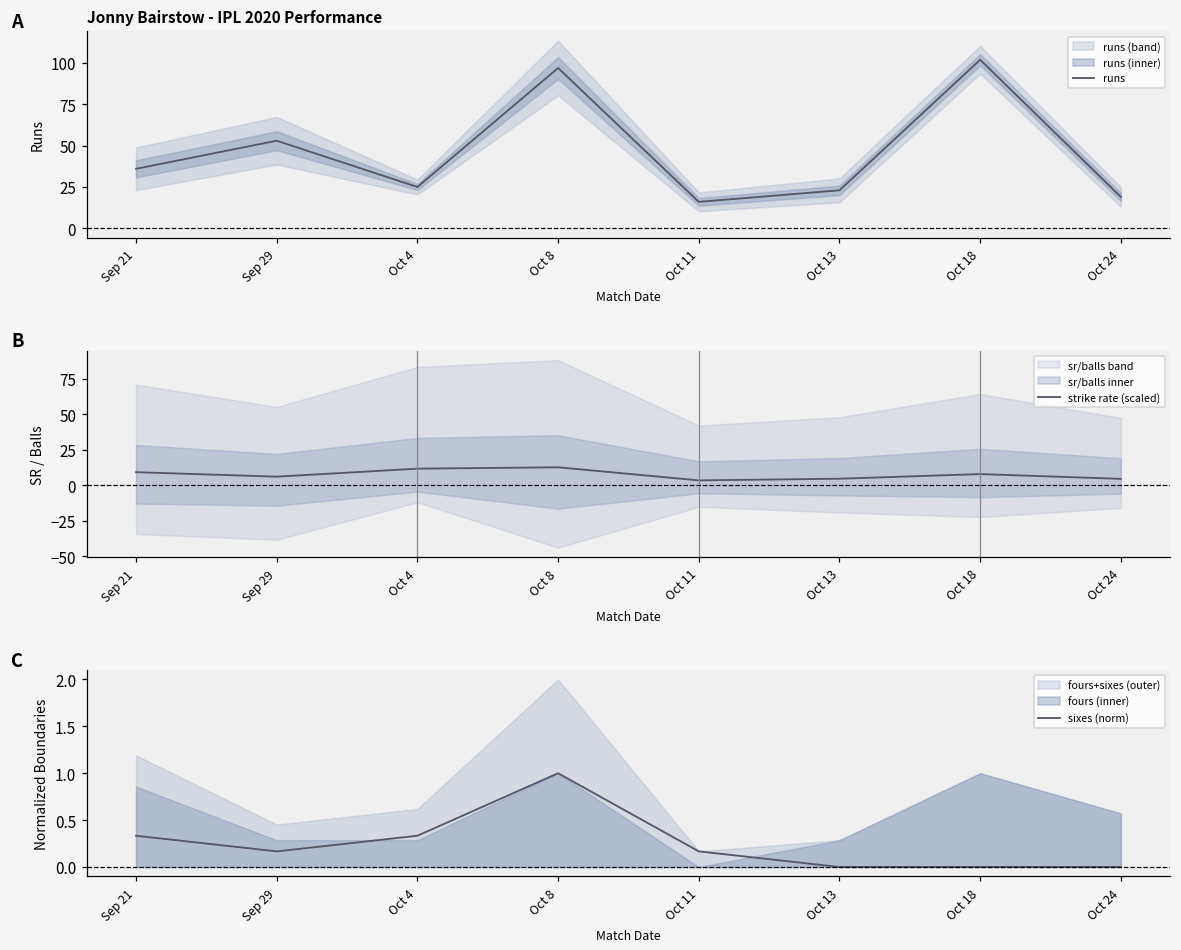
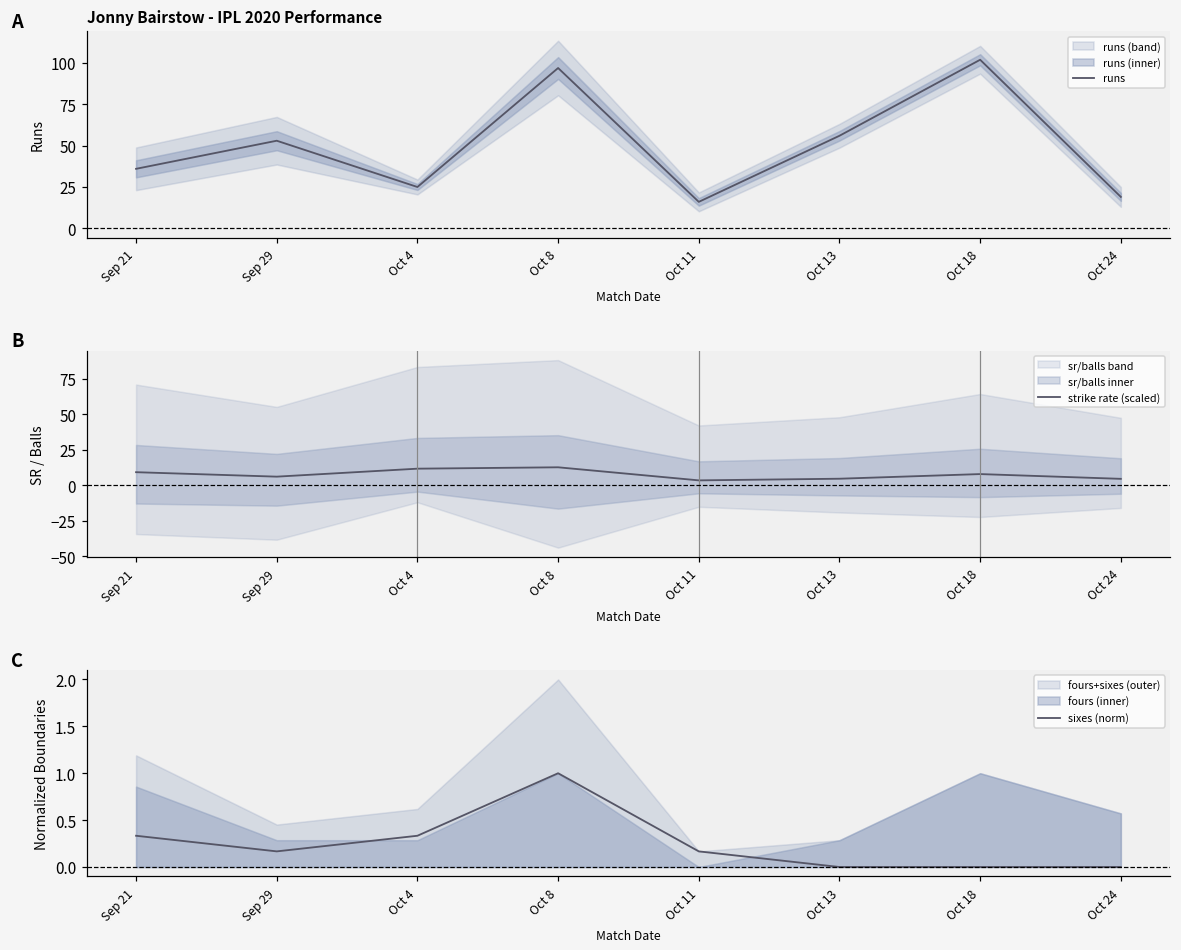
  {
    "Jonny Bairstow - IPL 2020 Performance": {
      "runs": {
        "Sep 21": 36,
        "Sep 29": 53,
        "Oct 4": 25,
        "Oct 8": 97,
        "Oct 11": 16,
-       "Oct 13": 23,
+       "Oct 13": 56,
        "Oct 18": 102,
        "Oct 24": 19
      }
    }
  }
